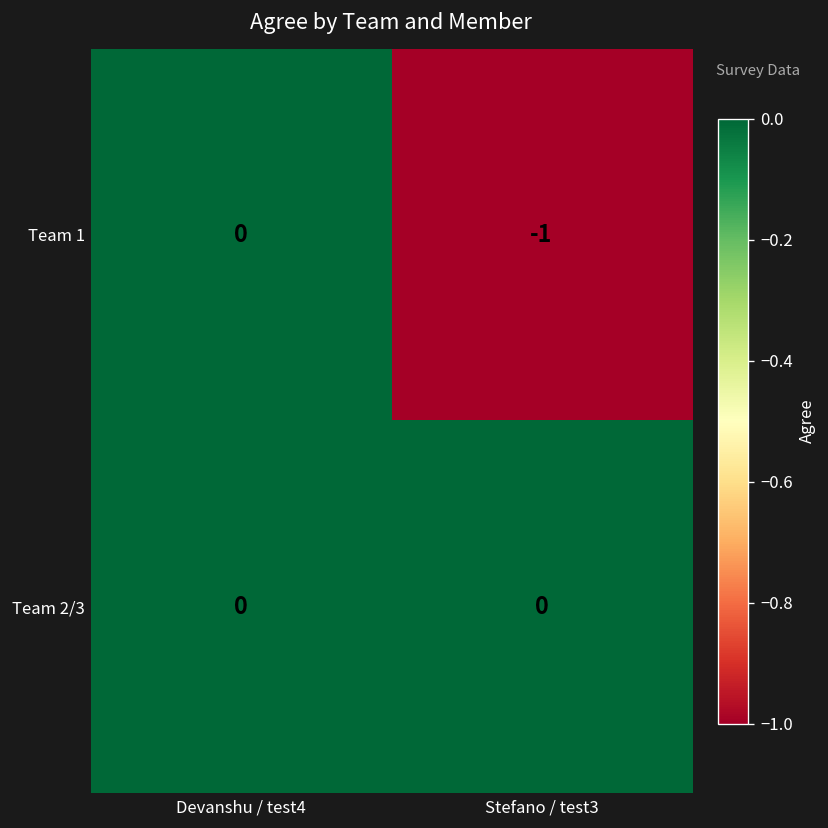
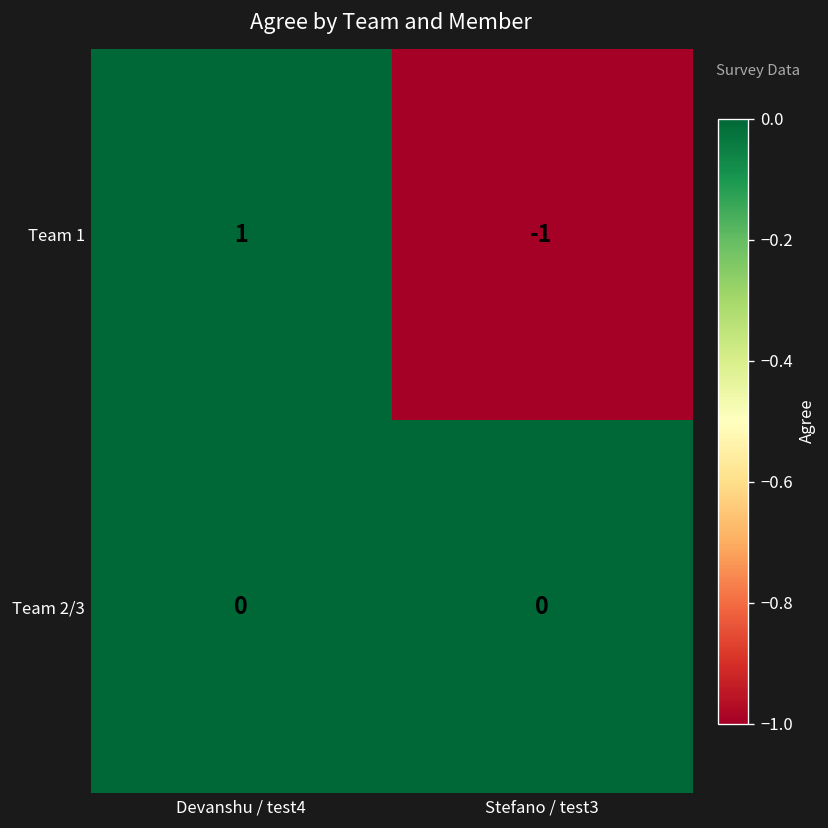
  {
    "Team 1": {
-     "Devanshu / test4": 0,
+     "Devanshu / test4": 1,
      "Stefano / test3": -1
    },
    "Team 2/3": {
      "Devanshu / test4": 0,
      "Stefano / test3": 0
    }
  }
